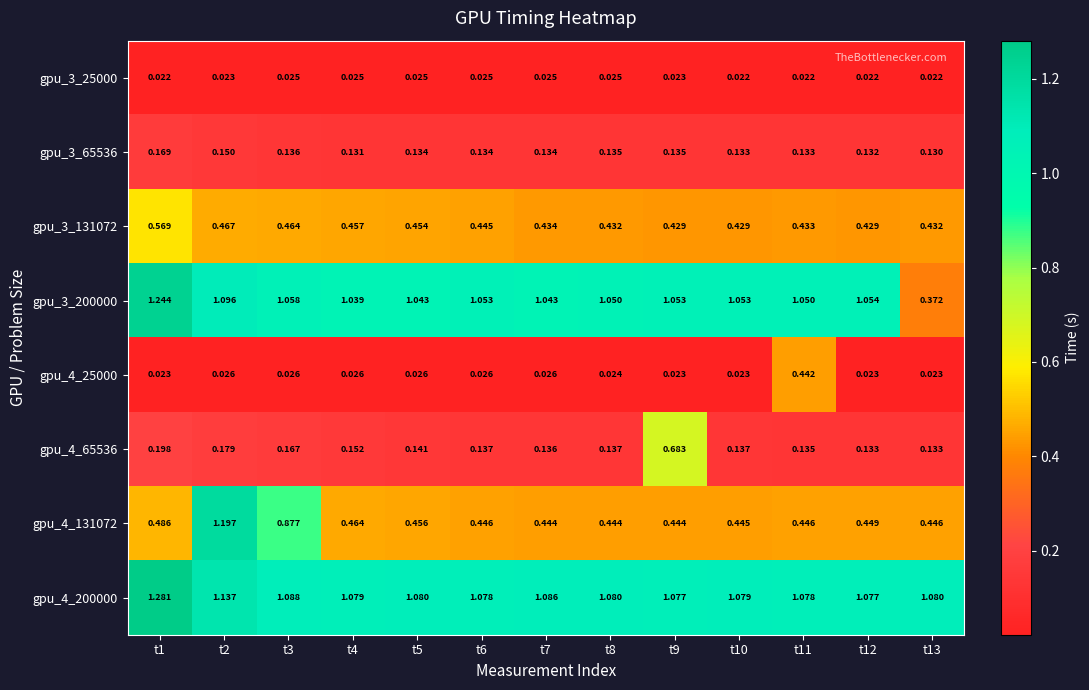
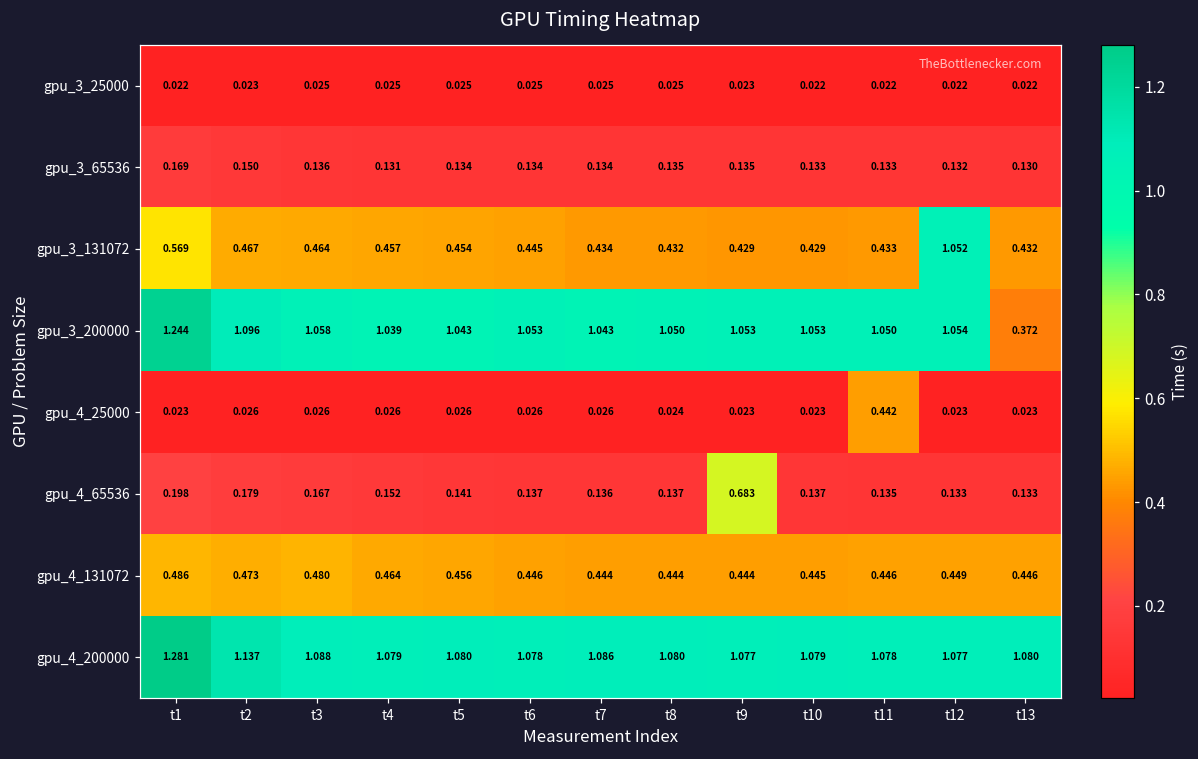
  {
    "gpu_3_25000": {
      "t1": 0.022,
      "t2": 0.023,
      "t3": 0.025,
      "t4": 0.025,
      "t5": 0.025,
      "t6": 0.025,
      "t7": 0.025,
      "t8": 0.025,
      "t9": 0.023,
      "t10": 0.022,
      "t11": 0.022,
      "t13": 0.022
    },
    "gpu_3_65536": {
      "t1": 0.169,
      "t2": 0.150,
      "t3": 0.136,
      "t4": 0.131,
      "t5": 0.134,
      "t6": 0.134,
      "t7": 0.134,
      "t8": 0.135,
      "t9": 0.135,
      "t10": 0.133,
      "t11": 0.133,
      "t12": 0.132,
      "t13": 0.130
    },
    "gpu_3_131072": {
      "t1": 0.569,
      "t2": 0.467,
      "t3": 0.464,
      "t4": 0.457,
      "t5": 0.454,
      "t6": 0.445,
      "t7": 0.434,
      "t8": 0.432,
      "t9": 0.429,
      "t10": 0.429,
      "t11": 0.433,
-     "t12": 0.429,
+     "t12": 1.052,
      "t13": 0.432
    },
    "gpu_3_200000": {
      "t1": 1.244,
      "t2": 1.096,
      "t3": 1.058,
      "t4": 1.039,
      "t5": 1.043,
      "t6": 1.053,
      "t7": 1.043,
      "t8": 1.050,
      "t9": 1.053,
      "t10": 1.053,
      "t11": 1.050,
      "t12": 1.054,
      "t13": 0.372
    },
    "gpu_4_25000": {
      "t1": 0.023,
      "t2": 0.026,
      "t3": 0.026,
      "t4": 0.026,
      "t5": 0.026,
      "t6": 0.026,
      "t7": 0.026,
      "t8": 0.024,
      "t9": 0.023,
      "t10": 0.023,
      "t11": 0.442,
      "t12": 0.023,
      "t13": 0.023
    },
    "gpu_4_65536": {
      "t1": 0.198,
      "t2": 0.179,
      "t3": 0.167,
      "t4": 0.152,
      "t5": 0.141,
      "t6": 0.137,
      "t7": 0.136,
      "t8": 0.137,
      "t9": 0.683,
      "t10": 0.137,
      "t11": 0.135,
      "t12": 0.133,
      "t13": 0.133
    },
    "gpu_4_131072": {
      "t1": 0.486,
-     "t2": 1.197,
-     "t3": 0.877,
+     "t2": 0.473,
+     "t3": 0.480,
      "t4": 0.464,
      "t5": 0.456,
      "t6": 0.446,
      "t7": 0.444,
      "t8": 0.444,
      "t9": 0.444,
      "t10": 0.445,
      "t11": 0.446,
      "t12": 0.449,
      "t13": 0.446
    },
    "gpu_4_200000": {
      "t1": 1.281,
      "t2": 1.137,
      "t3": 1.088,
      "t4": 1.079,
      "t5": 1.080,
      "t6": 1.078,
      "t7": 1.086,
      "t8": 1.080,
      "t9": 1.077,
      "t10": 1.079,
      "t11": 1.078,
      "t12": 1.077,
      "t13": 1.080
    }
  }
